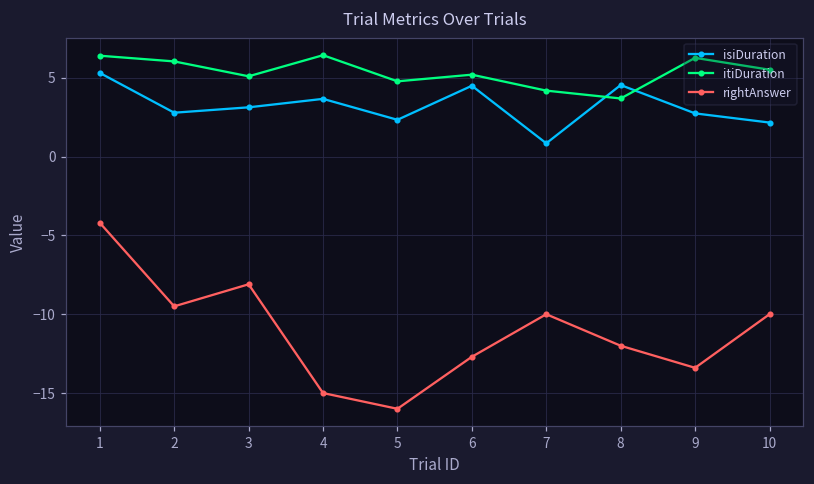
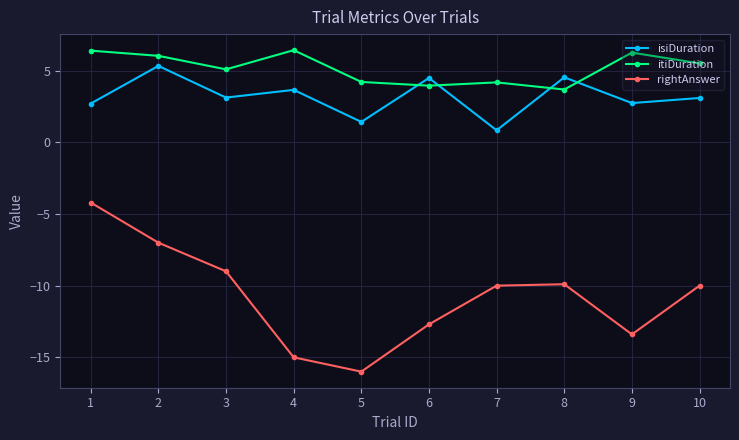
  {
    "isiDuration": {
-     "1": 5.3,
-     "2": 2.8,
+     "1": 2.7,
+     "2": 5.3,
      "3": 3.1,
      "4": 3.7,
-     "5": 2.3,
+     "5": 1.4,
      "6": 4.5,
      "7": 0.8,
      "8": 4.5,
      "9": 2.7,
-     "10": 2.2
+     "10": 3.1
    },
    "itiDuration": {
      "1": 6.4,
      "2": 6.0,
      "3": 5.1,
      "4": 6.4,
-     "5": 4.8,
-     "6": 5.2,
+     "5": 4.2,
+     "6": 4.0,
      "7": 4.2,
      "8": 3.7
    },
    "rightAnswer": {
      "1": -4.2,
-     "2": -9.5,
-     "3": -8.1,
+     "2": -7.0,
+     "3": -9.0,
      "4": -15.0,
      "5": -16.0,
      "6": -12.7,
      "7": -10.0,
-     "8": -12.0,
+     "8": -9.9,
      "9": -13.4,
      "10": -10.0
    }
  }
